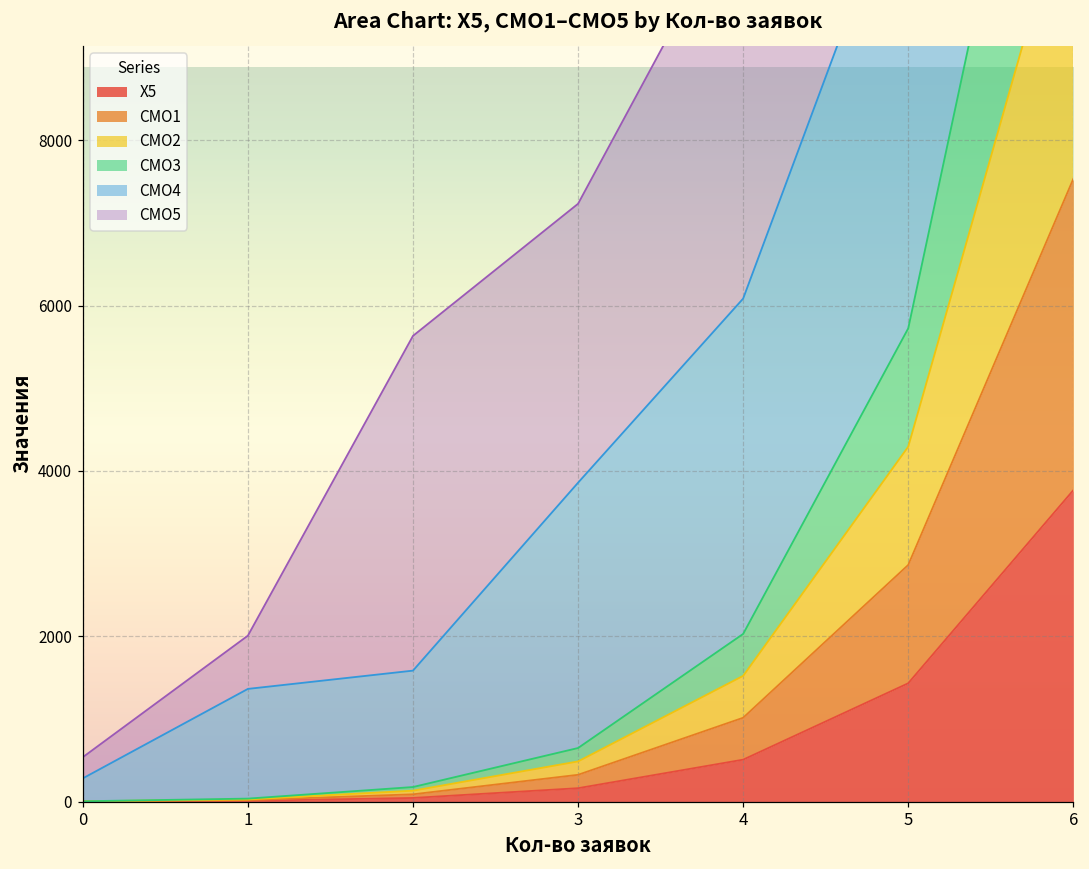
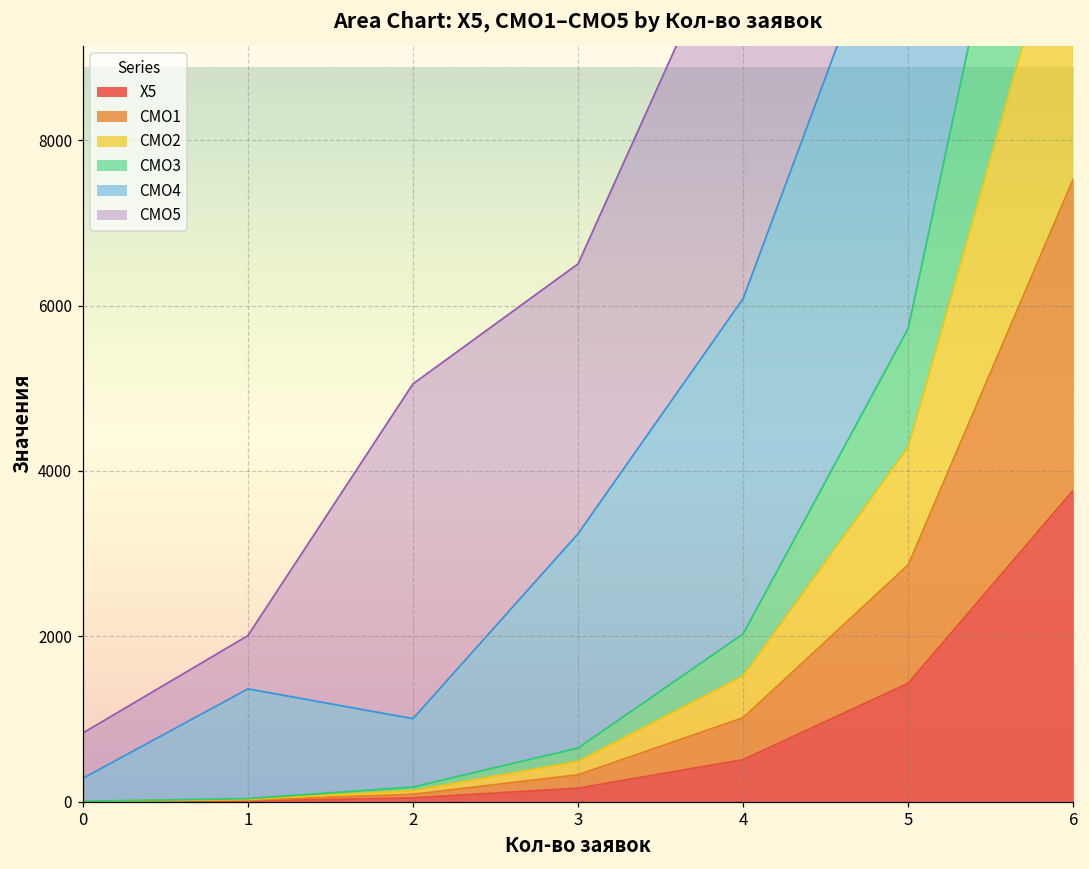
  {
    "СМО2": {
      "2": 0,
      "3": 200,
      "4": 500,
      "5": 1400
    },
    "СМО3": {
      "2": 0,
      "3": 200,
      "4": 500,
      "5": 1400
    },
    "СМО4": {
      "0": 300,
      "1": 1300,
-     "2": 1400,
-     "3": 3200,
+     "2": 800,
+     "3": 2600,
      "4": 4100
    },
    "СМО5": {
-     "0": 300,
+     "0": 500,
      "1": 600,
      "2": 4000,
-     "3": 3400
+     "3": 3300
    }
  }
